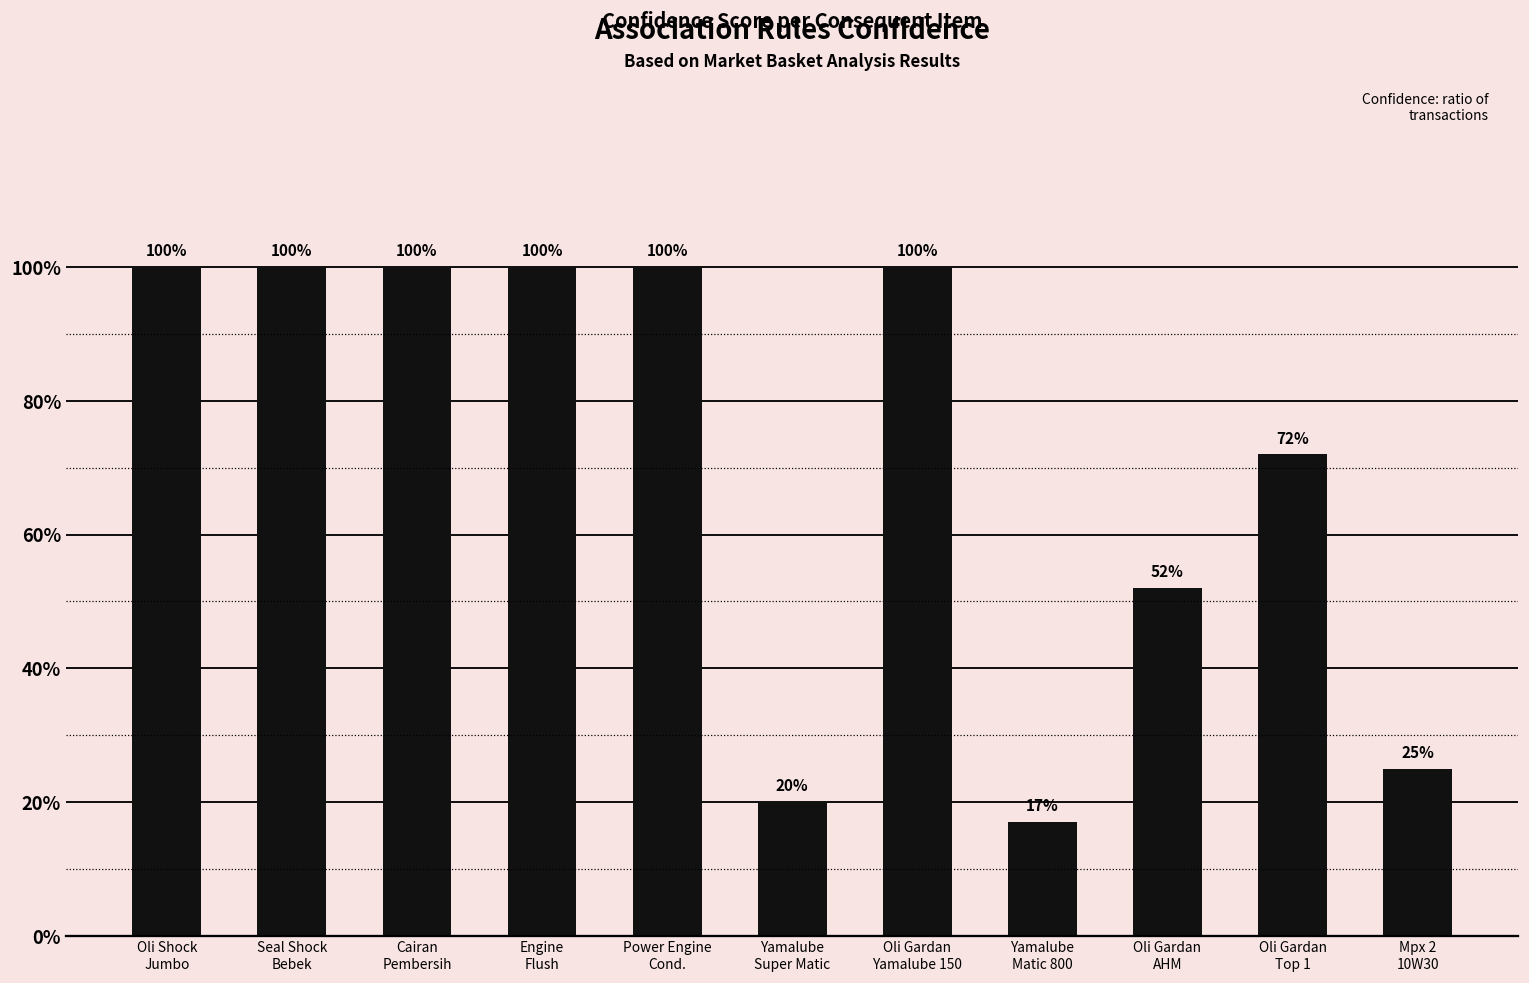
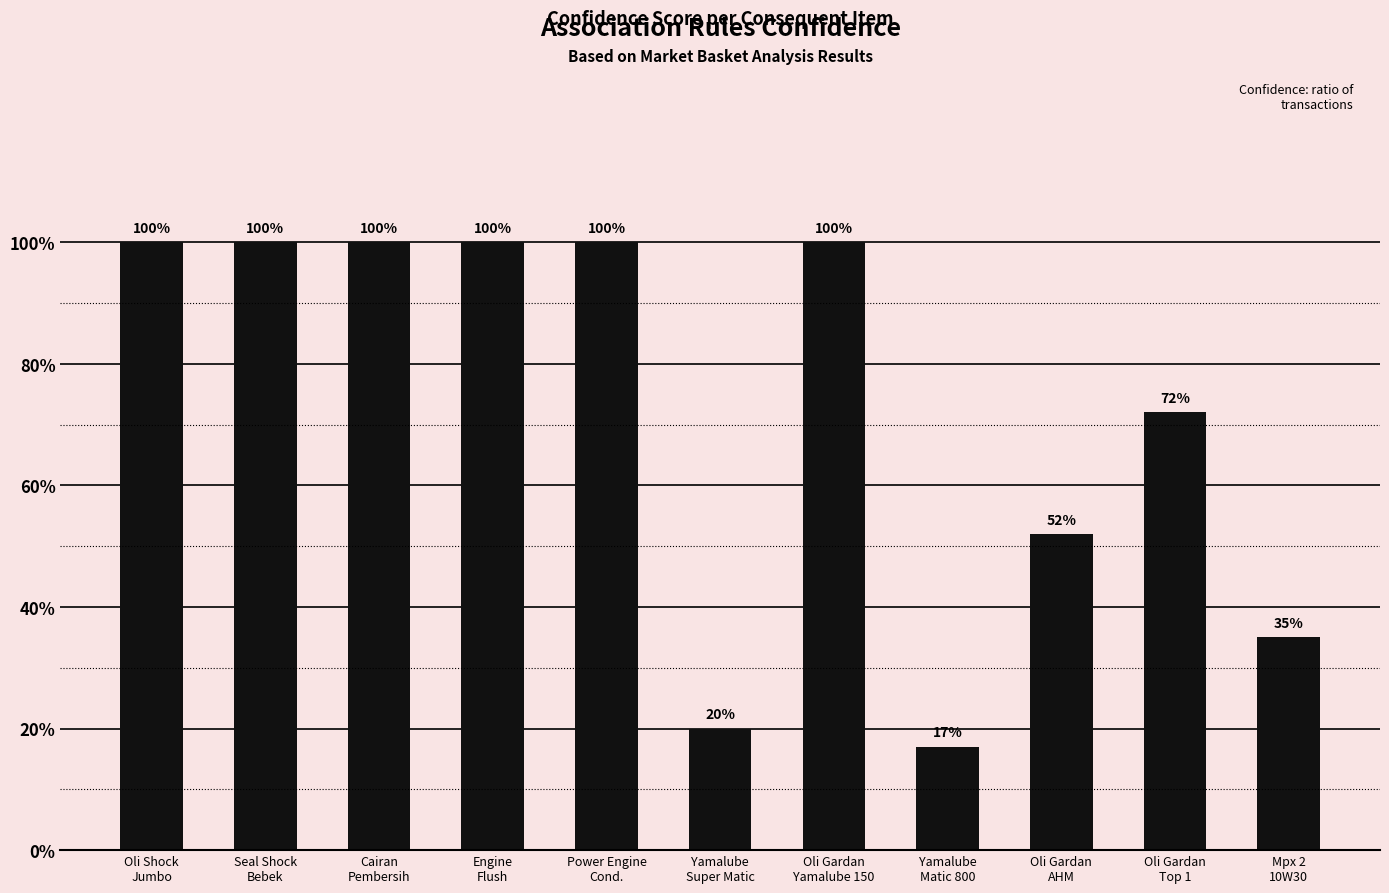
  {
    "Oli Shock Jumbo": "100%",
    "Seal Shock Bebek": "100%",
    "Cairan Pembersih": "100%",
    "Engine Flush": "100%",
    "Power Engine Cond.": "100%",
    "Yamalube Super Matic": "20%",
    "Oli Gardan Yamalube 150": "100%",
    "Yamalube Matic 800": "17%",
    "Oli Gardan AHM": "52%",
    "Oli Gardan Top 1": "72%",
-   "Mpx 2 10W30": "25%"
+   "Mpx 2 10W30": "35%"
  }
